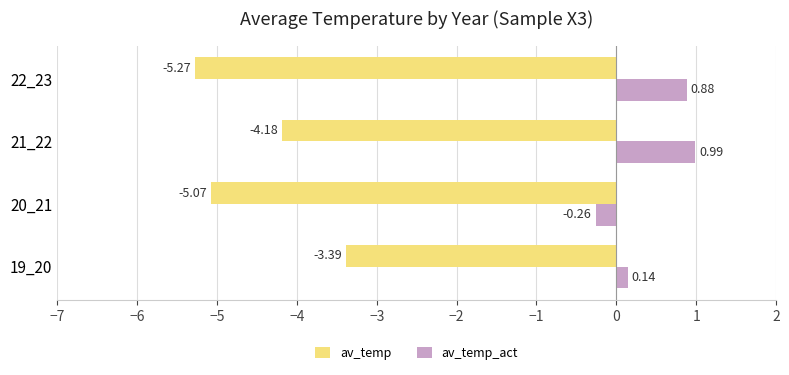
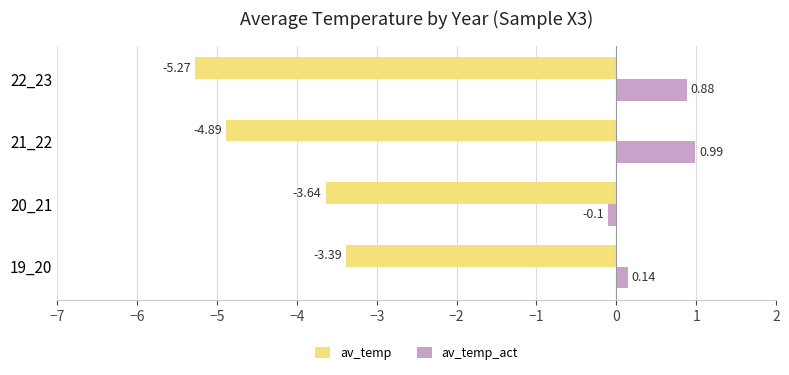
  {
    "av_temp": {
      "22_23": -5.27,
-     "21_22": -4.18,
-     "20_21": -5.07,
+     "21_22": -4.89,
+     "20_21": -3.64,
      "19_20": -3.39
    },
    "av_temp_act": {
      "22_23": 0.88,
      "21_22": 0.99,
-     "20_21": -0.26,
+     "20_21": -0.1,
      "19_20": 0.14
    }
  }
